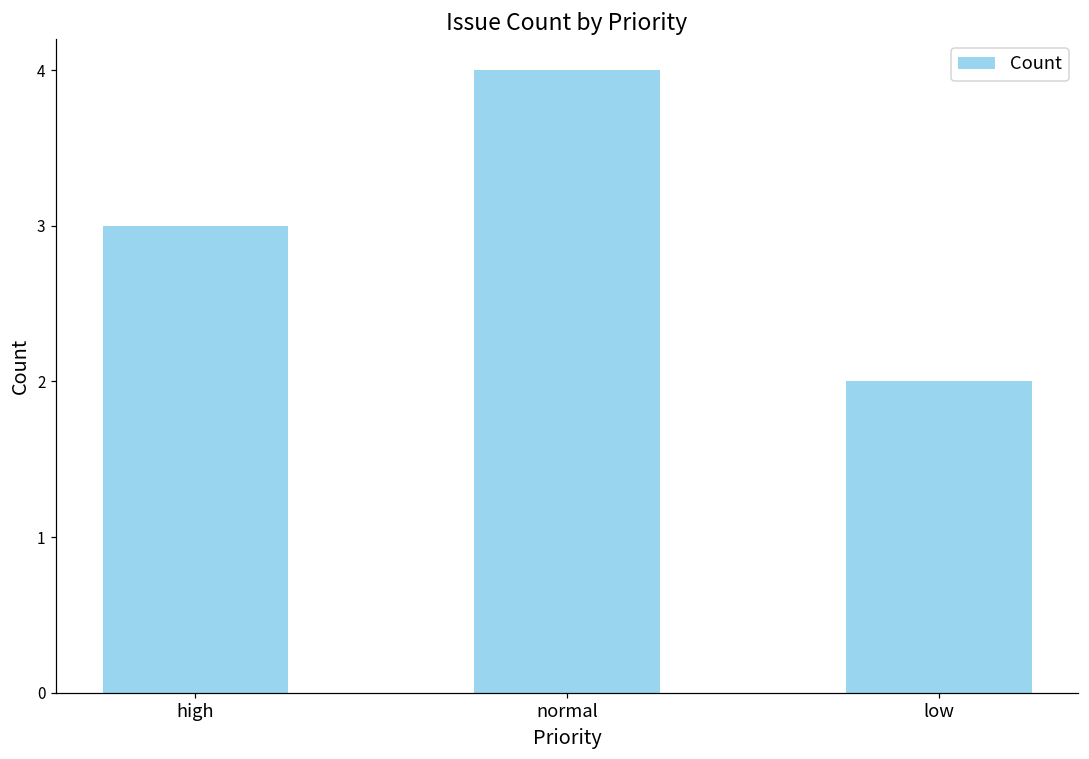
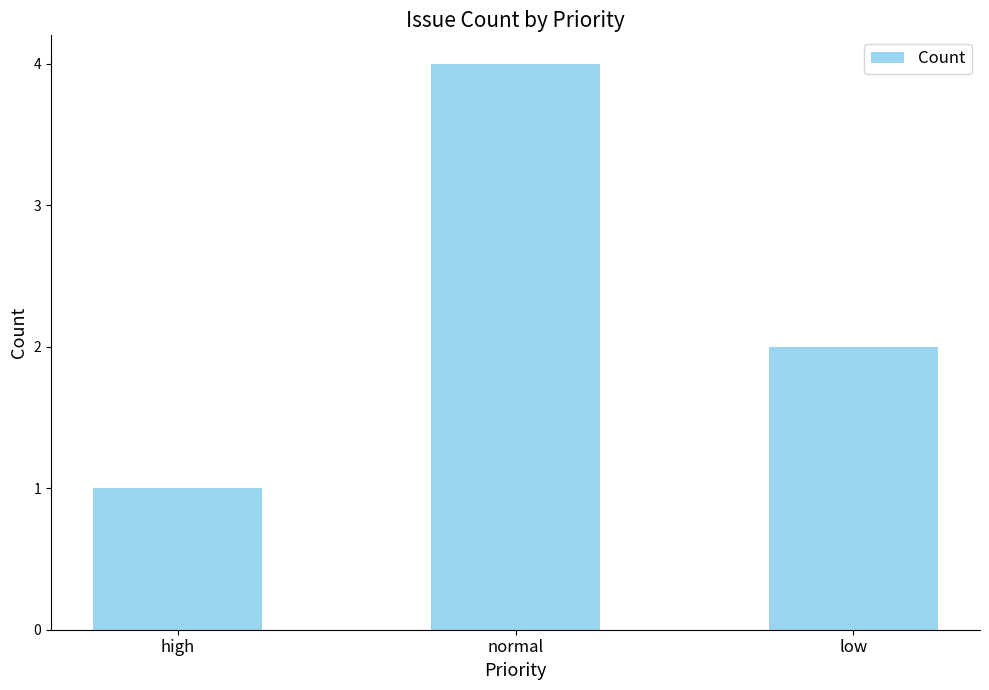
  {
-   "high": 3,
+   "high": 1,
    "normal": 4,
    "low": 2
  }
